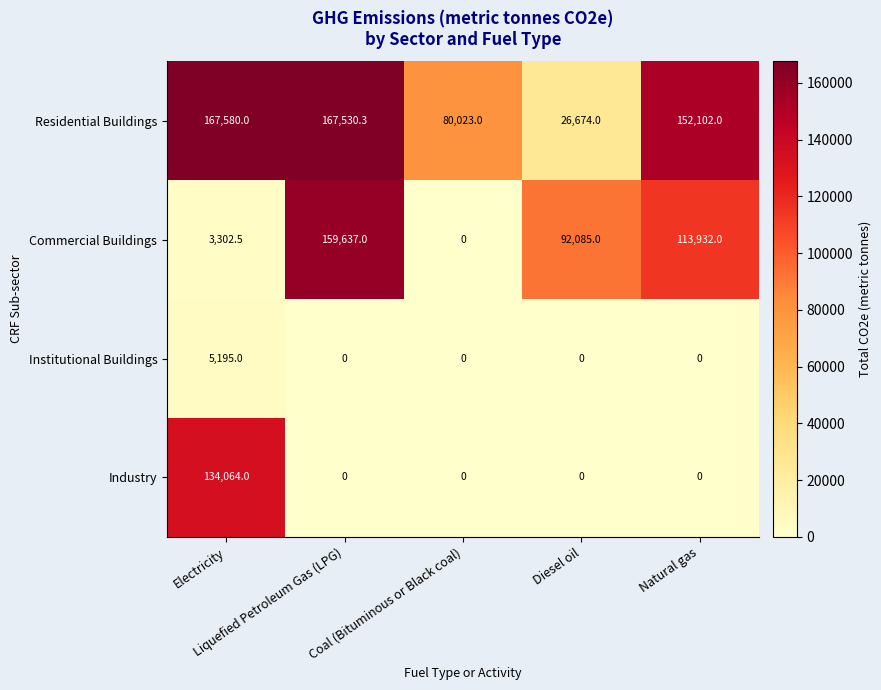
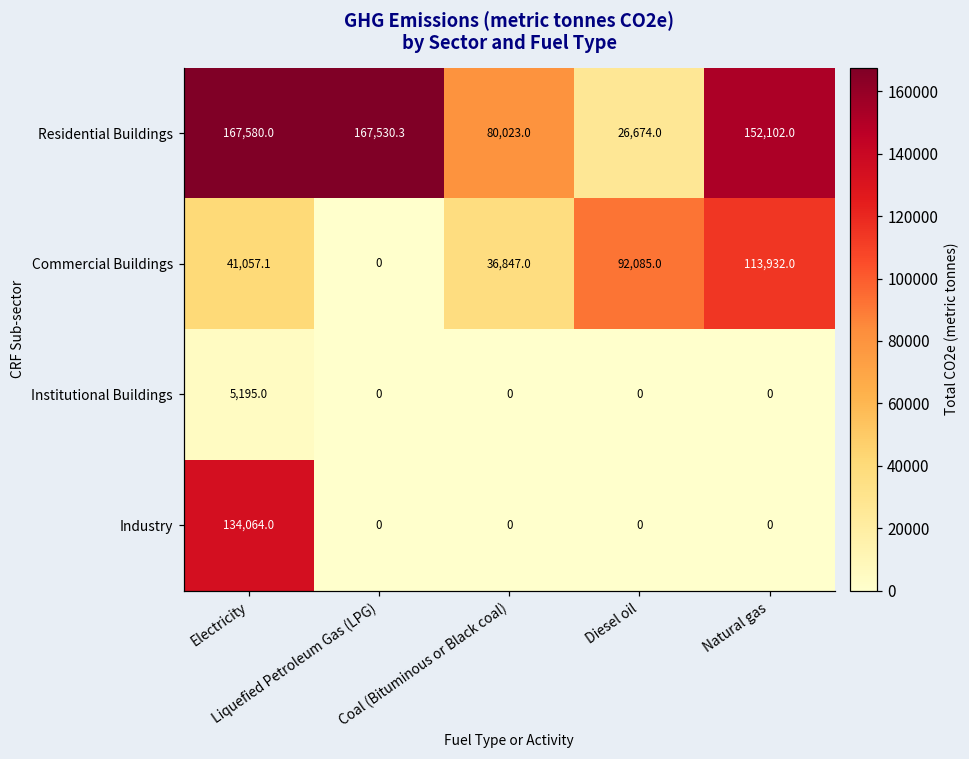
  {
    "Residential Buildings": {
      "Electricity": "167,580.0",
      "Liquefied Petroleum Gas (LPG)": "167,530.3",
      "Coal (Bituminous or Black coal)": "80,023.0",
      "Diesel oil": "26,674.0",
      "Natural gas": "152,102.0"
    },
    "Commercial Buildings": {
-     "Electricity": "3,302.5",
-     "Liquefied Petroleum Gas (LPG)": "159,637.0",
-     "Coal (Bituminous or Black coal)": "0",
+     "Electricity": "41,057.1",
+     "Liquefied Petroleum Gas (LPG)": "0",
+     "Coal (Bituminous or Black coal)": "36,847.0",
      "Diesel oil": "92,085.0",
      "Natural gas": "113,932.0"
    },
    "Institutional Buildings": {
      "Electricity": "5,195.0",
      "Liquefied Petroleum Gas (LPG)": "0",
      "Coal (Bituminous or Black coal)": "0",
      "Diesel oil": "0",
      "Natural gas": "0"
    },
    "Industry": {
      "Electricity": "134,064.0",
      "Liquefied Petroleum Gas (LPG)": "0",
      "Coal (Bituminous or Black coal)": "0",
      "Diesel oil": "0",
      "Natural gas": "0"
    }
  }
